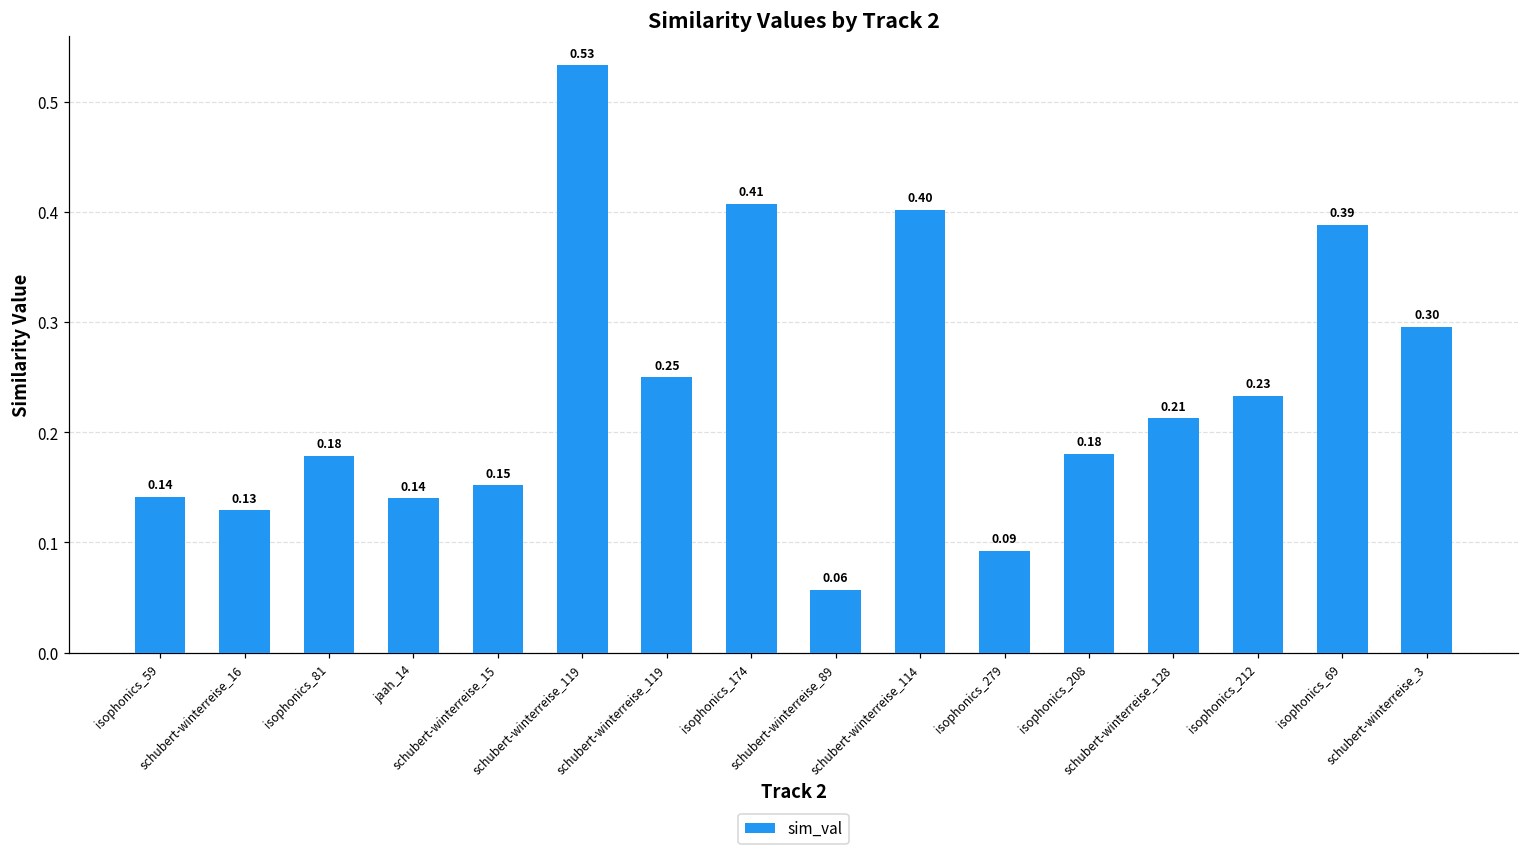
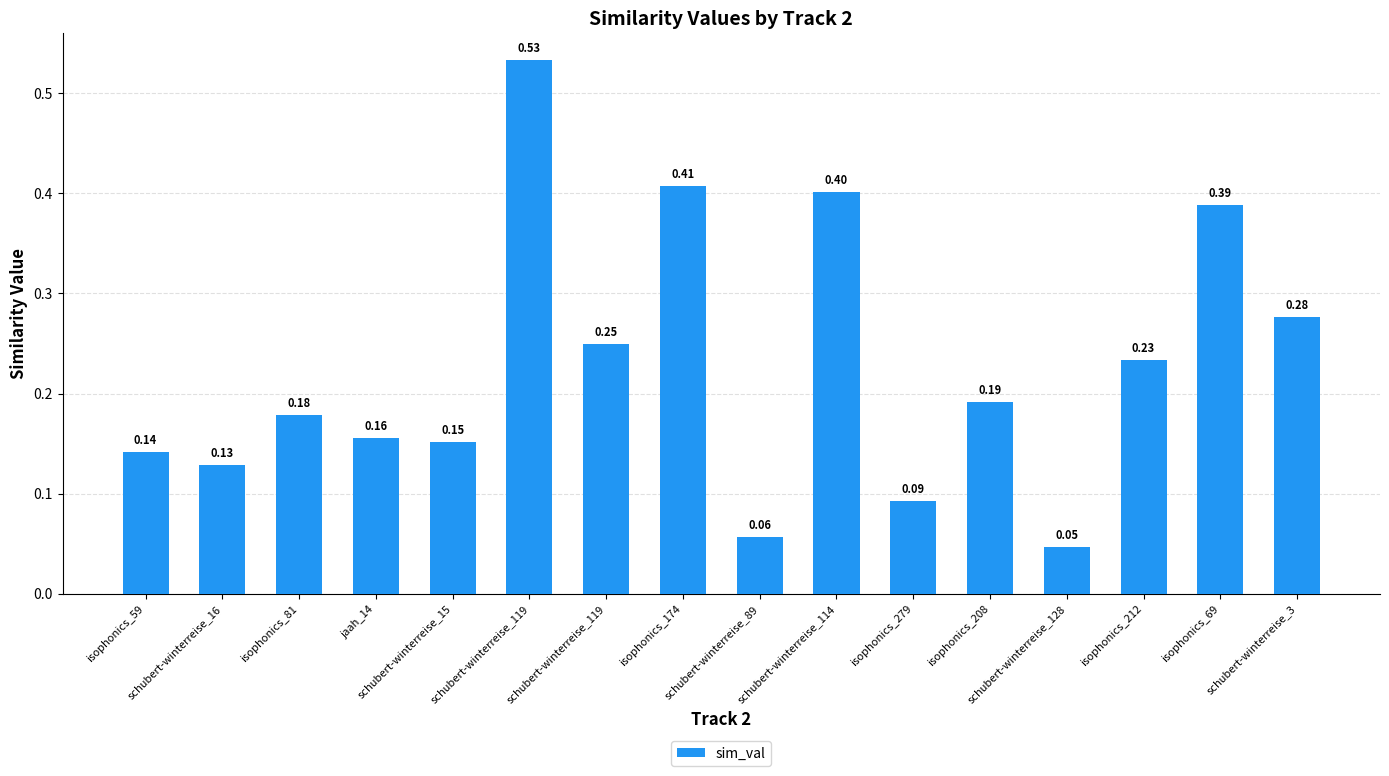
  {
    "isophonics_59": 0.14,
    "schubert-winterreise_16": 0.13,
    "isophonics_81": 0.18,
-   "jaah_14": 0.14,
+   "jaah_14": 0.16,
    "schubert-winterreise_15": 0.15,
    "isophonics_174": 0.41,
    "schubert-winterreise_89": 0.06,
    "schubert-winterreise_114": 0.40,
    "isophonics_279": 0.09,
-   "isophonics_208": 0.18,
-   "schubert-winterreise_128": 0.21,
+   "isophonics_208": 0.19,
+   "schubert-winterreise_128": 0.05,
    "isophonics_212": 0.23,
    "isophonics_69": 0.39,
-   "schubert-winterreise_3": 0.30
+   "schubert-winterreise_3": 0.28
  }
